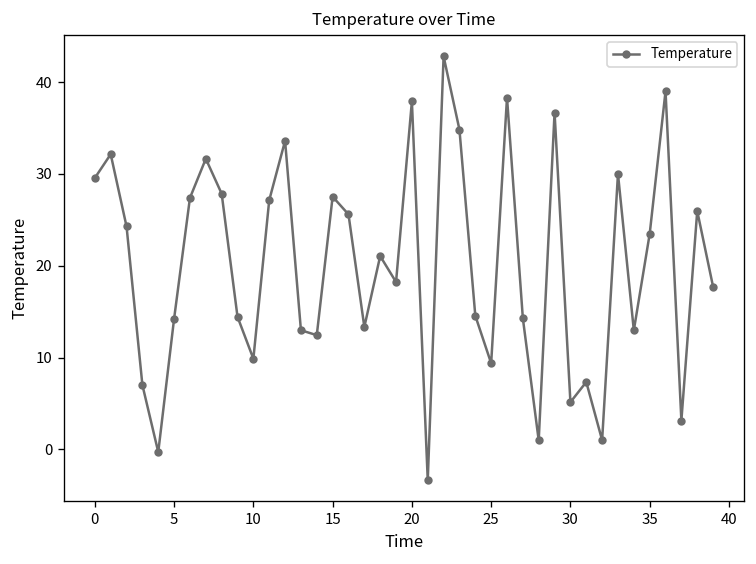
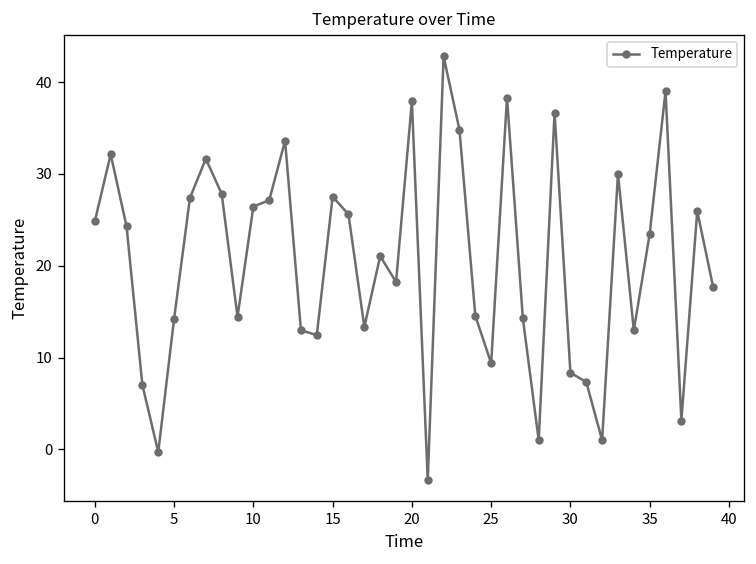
  {
-   "0": 30,
+   "0": 25,
    "5": 14,
-   "10": 10,
+   "10": 26,
    "15": 28,
    "20": 38,
    "25": 9,
-   "30": 5,
+   "30": 8,
    "35": 23
  }
